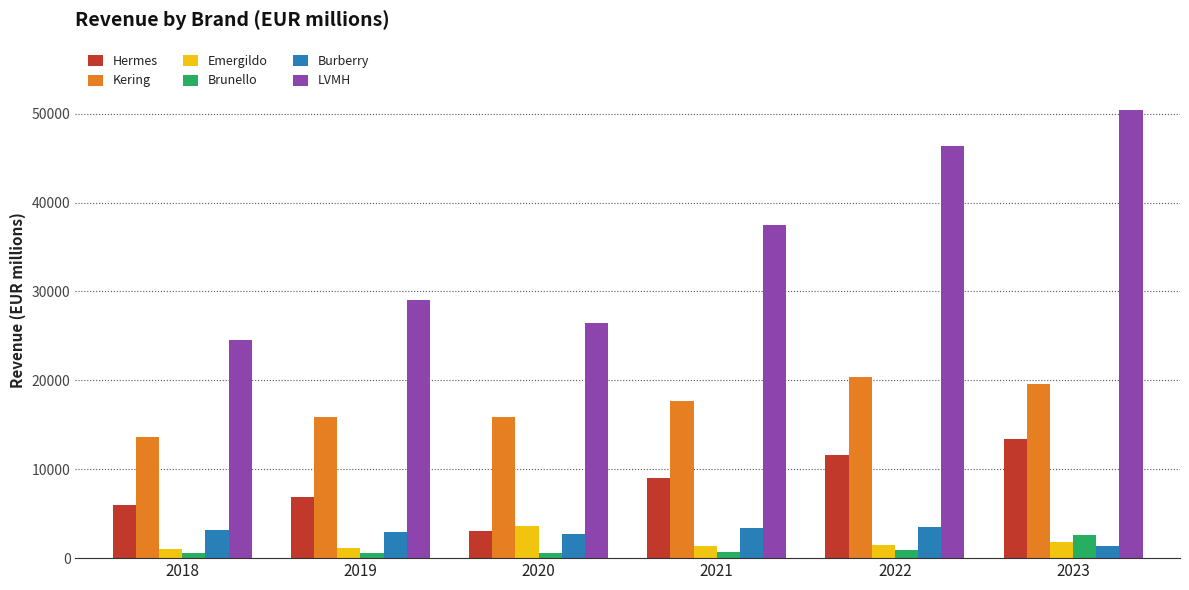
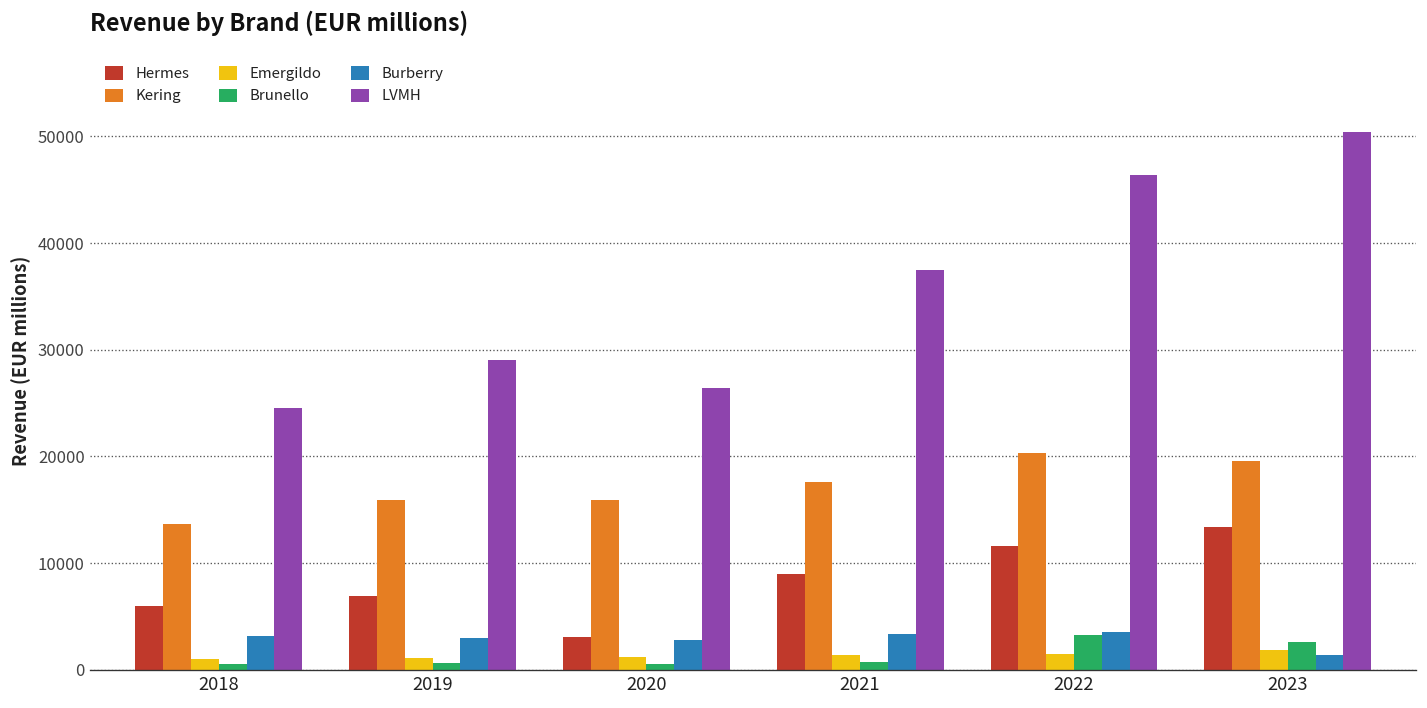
  {
    "Hermes": {
      "2018": 6000,
      "2019": 7000,
      "2020": 3000,
      "2021": 9000,
      "2022": 12000,
      "2023": 13000
    },
    "Kering": {
      "2018": 14000,
      "2019": 16000,
      "2020": 16000,
      "2021": 18000,
      "2022": 20000,
      "2023": 20000
    },
    "Emergildo": {
      "2018": 1000,
      "2019": 1000,
-     "2020": 4000,
+     "2020": 1000,
      "2021": 1000,
      "2022": 1000,
      "2023": 2000
    },
    "Brunello": {
      "2018": 1000,
      "2019": 1000,
      "2020": 1000,
      "2021": 1000,
-     "2022": 1000,
+     "2022": 3000,
      "2023": 3000
    },
    "Burberry": {
      "2018": 3000,
      "2019": 3000,
      "2020": 3000,
      "2021": 3000,
      "2022": 4000,
      "2023": 1000
    },
    "LVMH": {
      "2018": 25000,
      "2019": 29000,
      "2020": 26000,
      "2021": 38000,
      "2022": 46000,
      "2023": 50000
    }
  }
